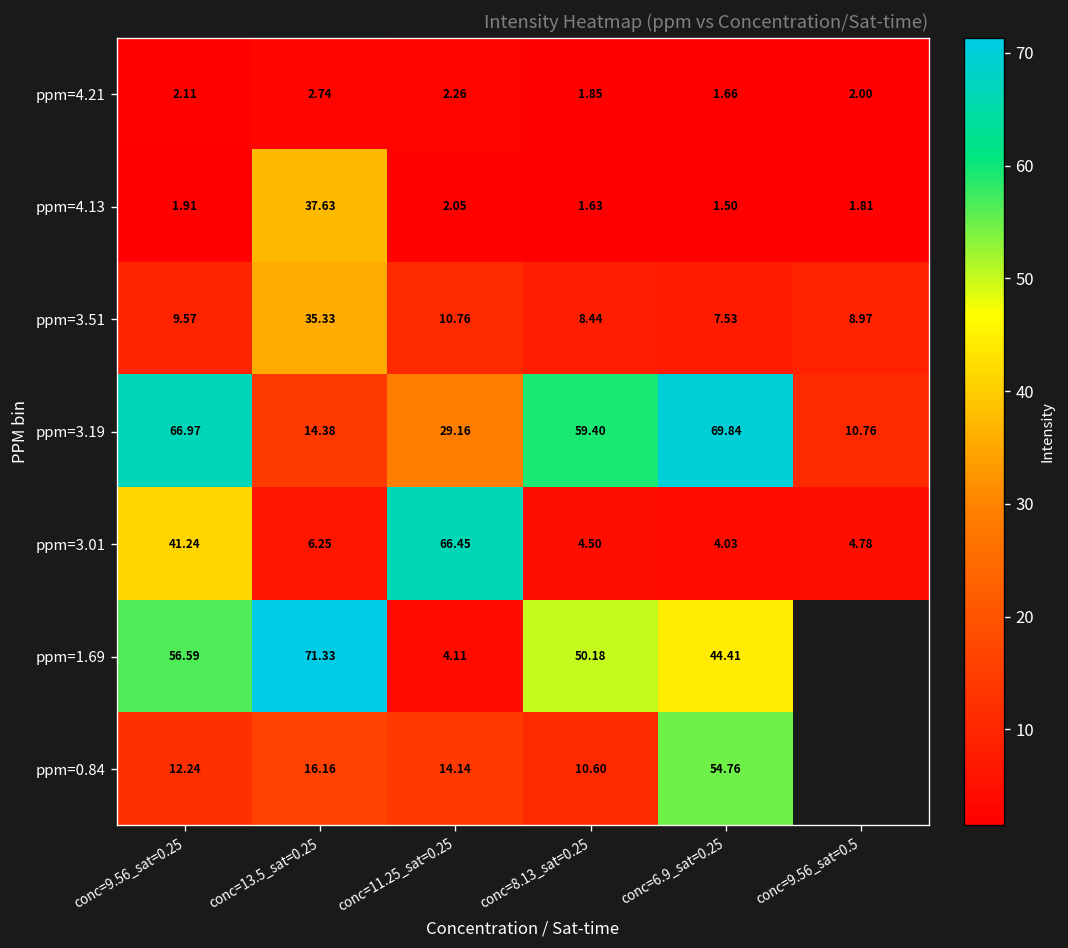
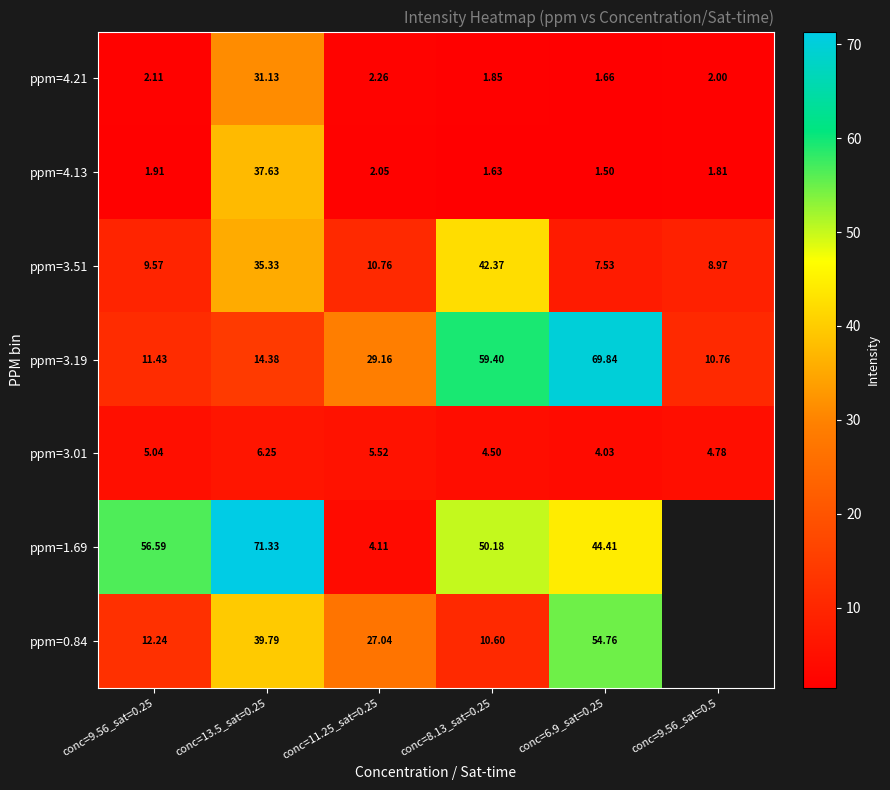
  {
    "ppm=4.21": {
      "conc=9.56_sat=0.25": 2.11,
-     "conc=13.5_sat=0.25": 2.74,
+     "conc=13.5_sat=0.25": 31.13,
      "conc=11.25_sat=0.25": 2.26,
      "conc=8.13_sat=0.25": 1.85,
      "conc=6.9_sat=0.25": 1.66,
      "conc=9.56_sat=0.5": 2.00
    },
    "ppm=4.13": {
      "conc=9.56_sat=0.25": 1.91,
      "conc=13.5_sat=0.25": 37.63,
      "conc=11.25_sat=0.25": 2.05,
      "conc=8.13_sat=0.25": 1.63,
      "conc=6.9_sat=0.25": 1.50,
      "conc=9.56_sat=0.5": 1.81
    },
    "ppm=3.51": {
      "conc=9.56_sat=0.25": 9.57,
      "conc=13.5_sat=0.25": 35.33,
      "conc=11.25_sat=0.25": 10.76,
-     "conc=8.13_sat=0.25": 8.44,
+     "conc=8.13_sat=0.25": 42.37,
      "conc=6.9_sat=0.25": 7.53,
      "conc=9.56_sat=0.5": 8.97
    },
    "ppm=3.19": {
-     "conc=9.56_sat=0.25": 66.97,
+     "conc=9.56_sat=0.25": 11.43,
      "conc=13.5_sat=0.25": 14.38,
      "conc=11.25_sat=0.25": 29.16,
      "conc=8.13_sat=0.25": 59.40,
      "conc=6.9_sat=0.25": 69.84,
      "conc=9.56_sat=0.5": 10.76
    },
    "ppm=3.01": {
-     "conc=9.56_sat=0.25": 41.24,
+     "conc=9.56_sat=0.25": 5.04,
      "conc=13.5_sat=0.25": 6.25,
-     "conc=11.25_sat=0.25": 66.45,
+     "conc=11.25_sat=0.25": 5.52,
      "conc=8.13_sat=0.25": 4.50,
      "conc=6.9_sat=0.25": 4.03,
      "conc=9.56_sat=0.5": 4.78
    },
    "ppm=1.69": {
      "conc=9.56_sat=0.25": 56.59,
      "conc=13.5_sat=0.25": 71.33,
      "conc=11.25_sat=0.25": 4.11,
      "conc=8.13_sat=0.25": 50.18,
      "conc=6.9_sat=0.25": 44.41
    },
    "ppm=0.84": {
      "conc=9.56_sat=0.25": 12.24,
-     "conc=13.5_sat=0.25": 16.16,
-     "conc=11.25_sat=0.25": 14.14,
+     "conc=13.5_sat=0.25": 39.79,
+     "conc=11.25_sat=0.25": 27.04,
      "conc=8.13_sat=0.25": 10.60,
      "conc=6.9_sat=0.25": 54.76
    }
  }
